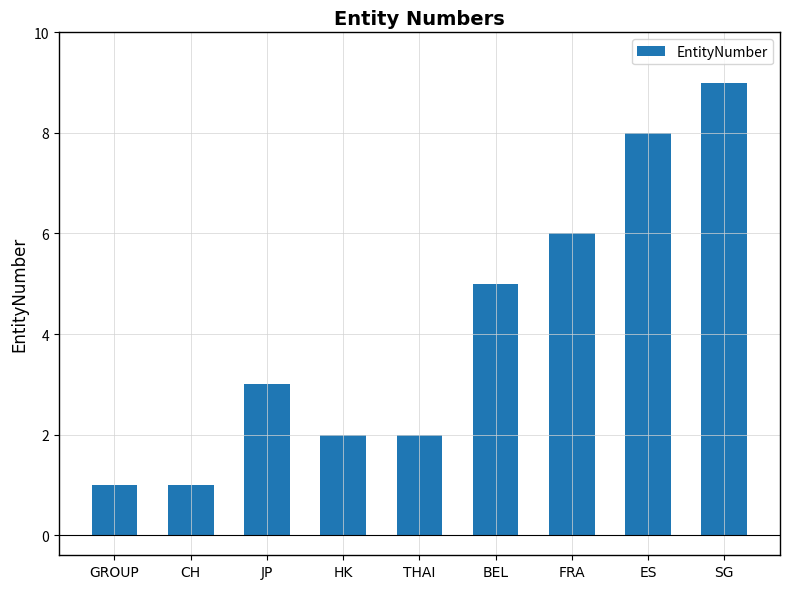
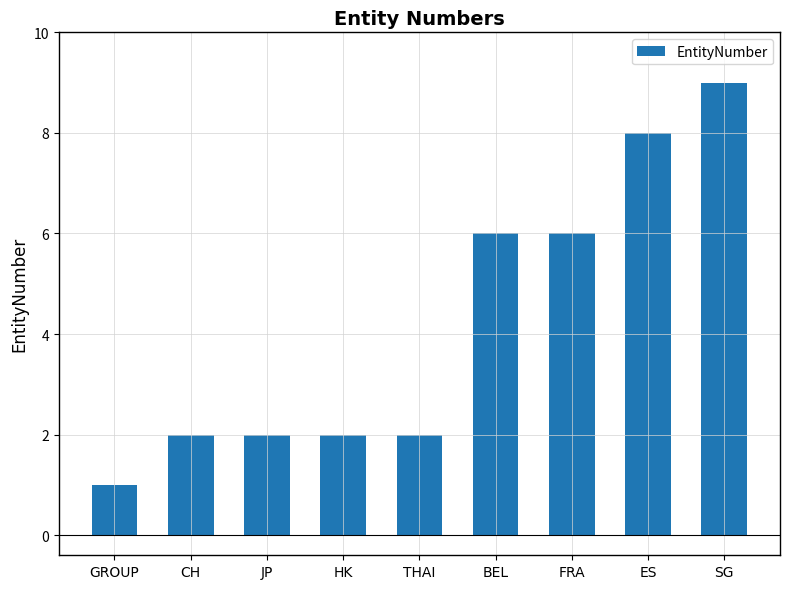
  {
    "GROUP": 1,
-   "CH": 1,
-   "JP": 3,
+   "CH": 2,
+   "JP": 2,
    "HK": 2,
    "THAI": 2,
-   "BEL": 5,
+   "BEL": 6,
    "FRA": 6,
    "ES": 8,
    "SG": 9
  }
